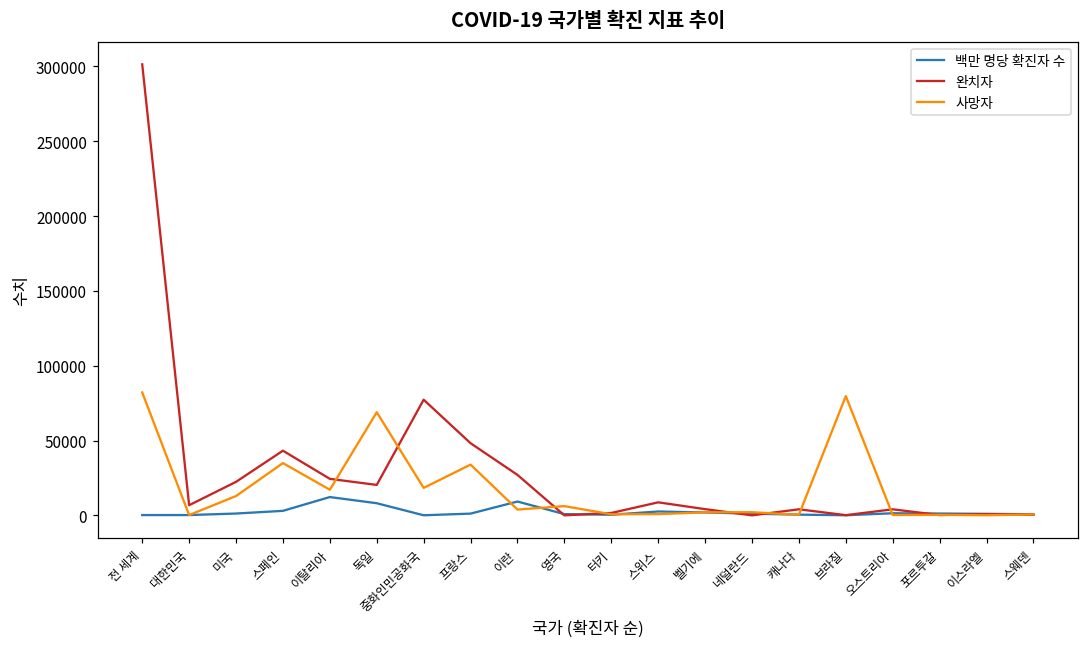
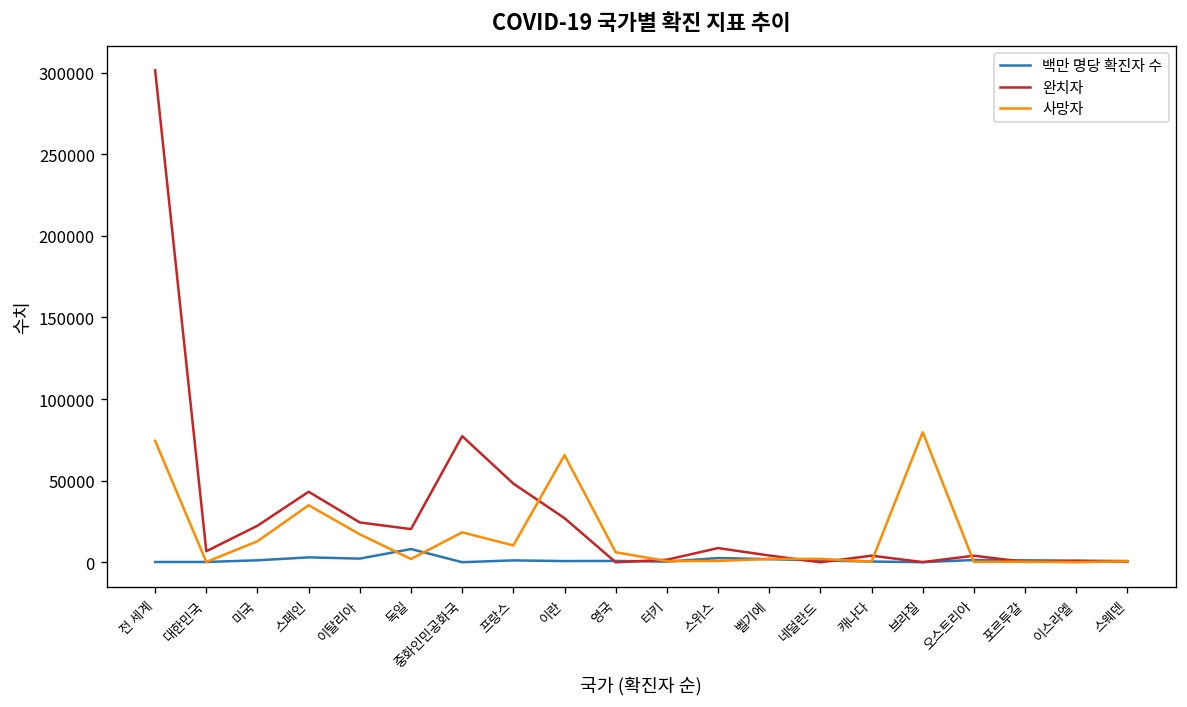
  {
    "백만 명당 확진자 수": {
      "전 세계": 0,
      "미국": 1000,
      "스페인": 3000,
-     "이탈리아": 12000,
+     "이탈리아": 2000,
      "독일": 8000,
      "중화인민공화국": 0,
      "프랑스": 1000,
-     "이란": 9000
+     "이란": 1000
    },
    "완치자": {
      "전 세계": 301000,
      "대한민국": 7000,
      "미국": 22000,
      "스페인": 43000,
      "이탈리아": 24000,
      "독일": 20000,
      "중화인민공화국": 77000,
      "프랑스": 48000,
      "이란": 27000,
      "스위스": 9000,
      "벨기에": 4000,
      "캐나다": 4000,
      "오스트리아": 4000
    },
    "사망자": {
-     "전 세계": 82000,
+     "전 세계": 74000,
      "미국": 13000,
      "스페인": 35000,
      "이탈리아": 17000,
-     "독일": 69000,
+     "독일": 2000,
      "중화인민공화국": 18000,
-     "프랑스": 34000,
-     "이란": 4000,
+     "프랑스": 10000,
+     "이란": 66000,
      "영국": 6000,
      "브라질": 80000
    }
  }
